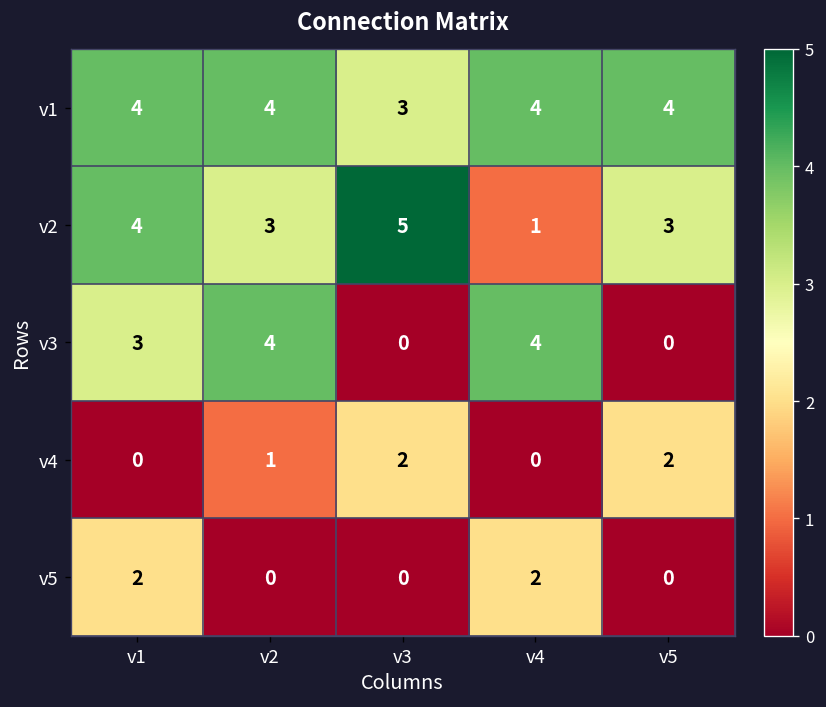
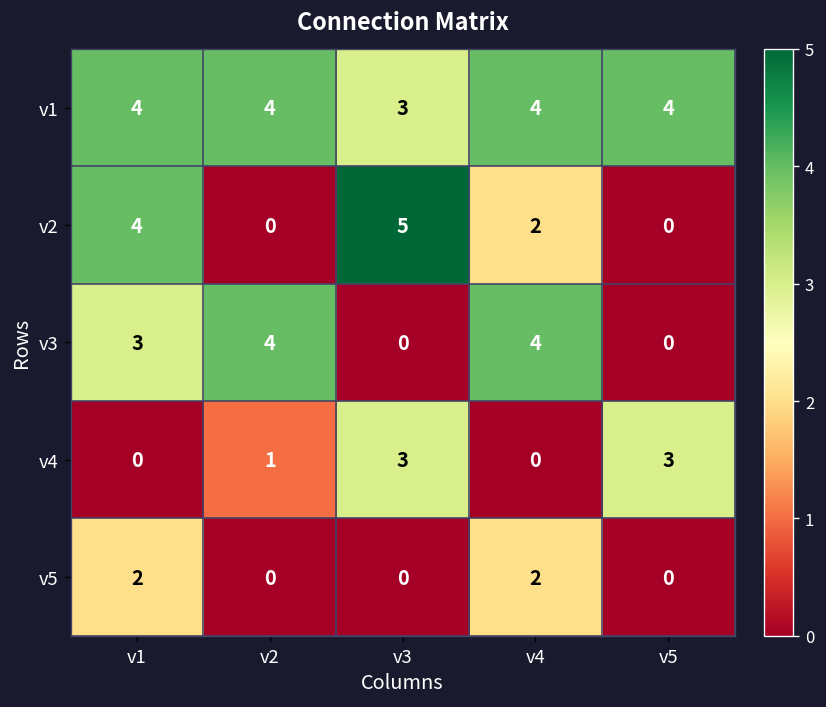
  {
    "v1": {
      "v1": 4,
      "v2": 4,
      "v3": 3,
      "v4": 4,
      "v5": 4
    },
    "v2": {
      "v1": 4,
-     "v2": 3,
+     "v2": 0,
      "v3": 5,
-     "v4": 1,
-     "v5": 3
+     "v4": 2,
+     "v5": 0
    },
    "v3": {
      "v1": 3,
      "v2": 4,
      "v3": 0,
      "v4": 4,
      "v5": 0
    },
    "v4": {
      "v1": 0,
      "v2": 1,
-     "v3": 2,
+     "v3": 3,
      "v4": 0,
-     "v5": 2
+     "v5": 3
    },
    "v5": {
      "v1": 2,
      "v2": 0,
      "v3": 0,
      "v4": 2,
      "v5": 0
    }
  }
